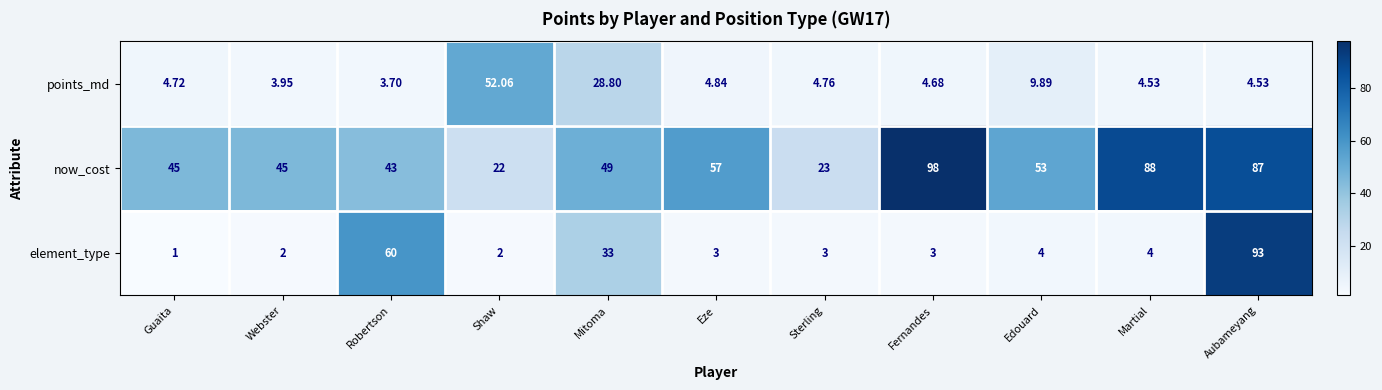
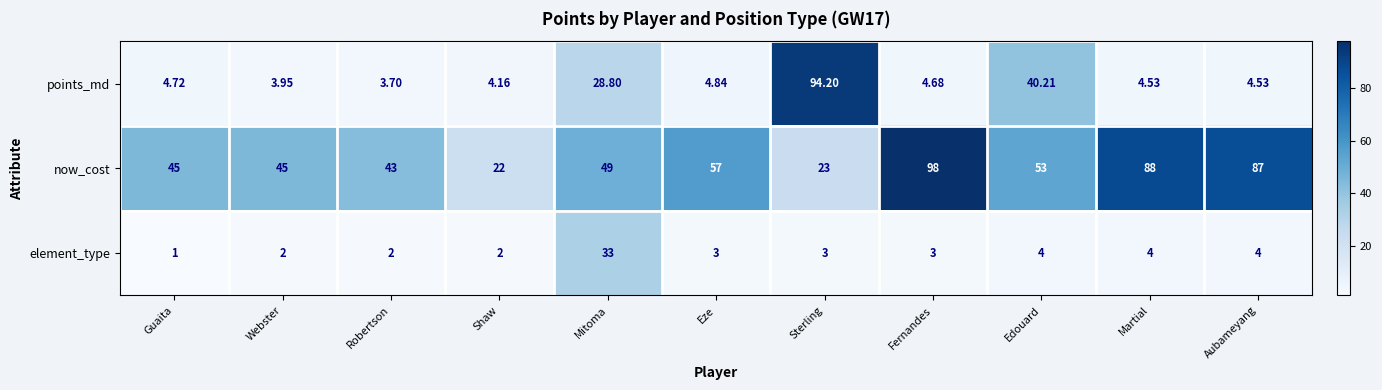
  {
    "points_md": {
      "Guaita": 4.72,
      "Webster": 3.95,
      "Robertson": 3.70,
-     "Shaw": 52.06,
+     "Shaw": 4.16,
      "Mitoma": 28.80,
      "Eze": 4.84,
-     "Sterling": 4.76,
+     "Sterling": 94.20,
      "Fernandes": 4.68,
-     "Edouard": 9.89,
+     "Edouard": 40.21,
      "Martial": 4.53,
      "Aubameyang": 4.53
    },
    "now_cost": {
      "Guaita": 45,
      "Webster": 45,
      "Robertson": 43,
      "Shaw": 22,
      "Mitoma": 49,
      "Eze": 57,
      "Sterling": 23,
      "Fernandes": 98,
      "Edouard": 53,
      "Martial": 88,
      "Aubameyang": 87
    },
    "element_type": {
      "Guaita": 1,
      "Webster": 2,
-     "Robertson": 60,
+     "Robertson": 2,
      "Shaw": 2,
      "Mitoma": 33,
      "Eze": 3,
      "Sterling": 3,
      "Fernandes": 3,
      "Edouard": 4,
      "Martial": 4,
-     "Aubameyang": 93
+     "Aubameyang": 4
    }
  }
